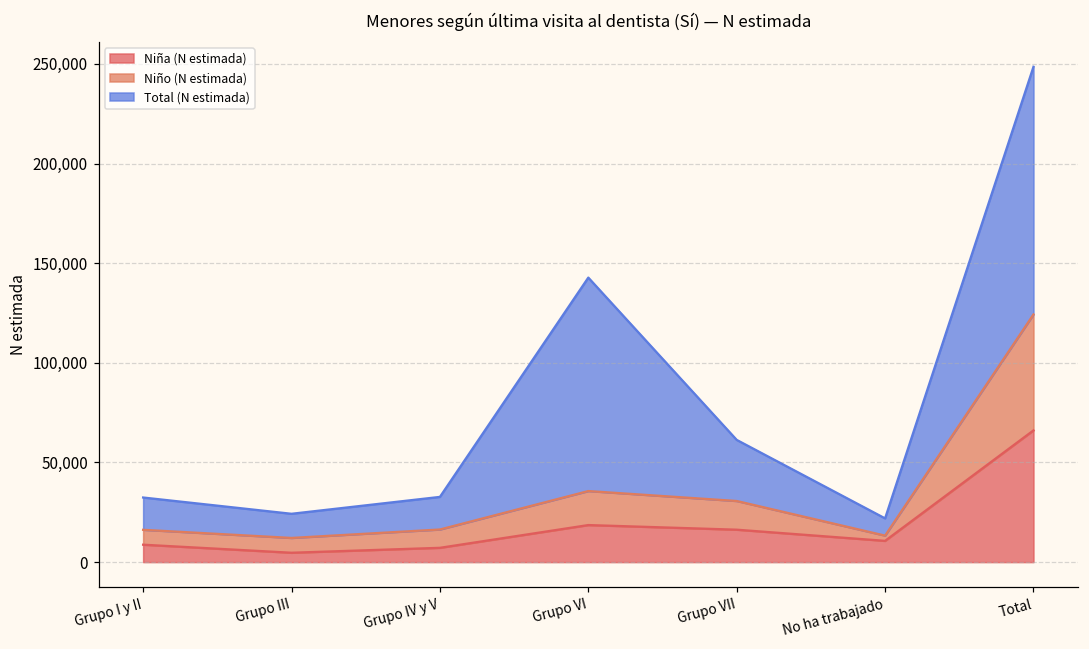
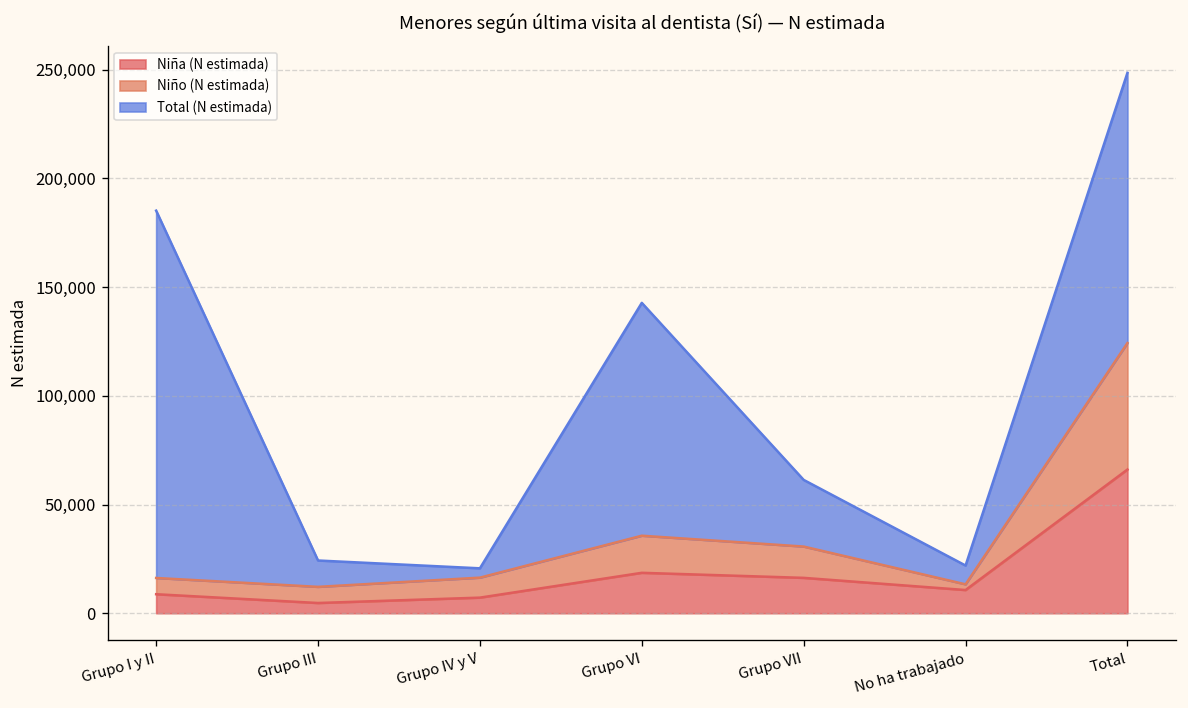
  {
    "Total (N estimada)": {
-     "Grupo I y II": "16,000",
+     "Grupo I y II": "169,000",
      "Grupo III": "12,000",
-     "Grupo IV y V": "16,000",
+     "Grupo IV y V": "4,000",
      "Grupo VI": "107,000",
      "Grupo VII": "31,000",
      "No ha trabajado": "9,000",
      "Total": "124,000"
    }
  }
